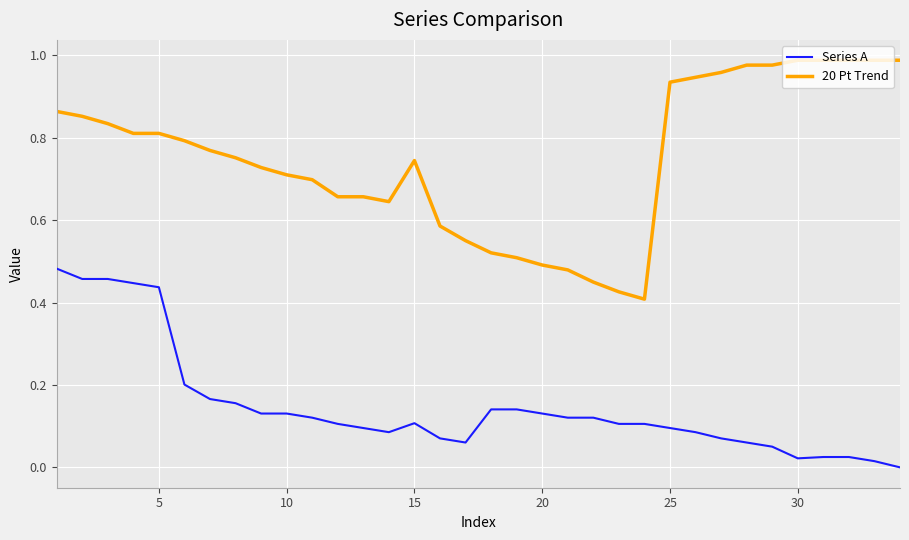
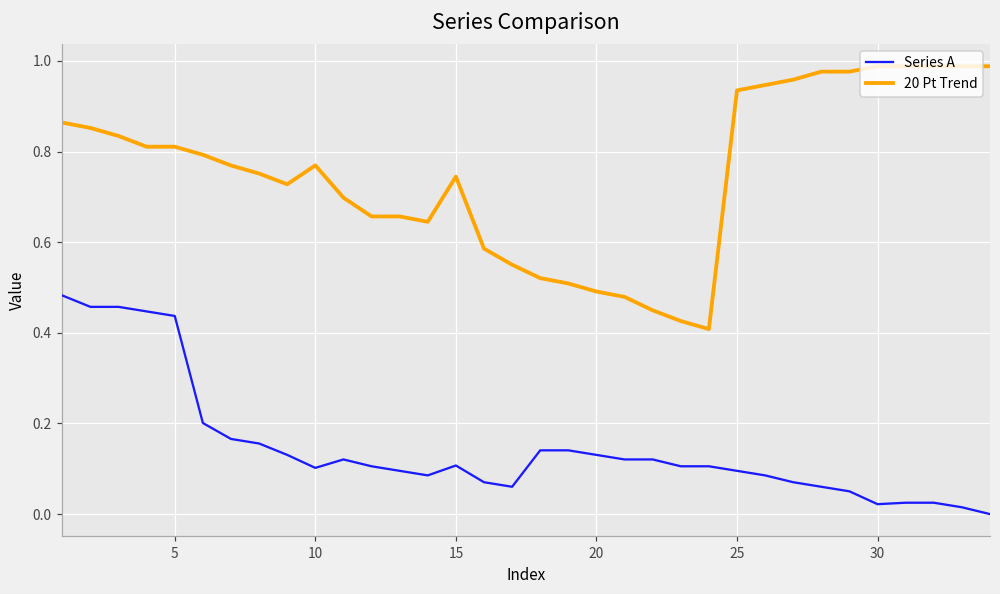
  {
    "Series A": {
      "5": 0.44,
-     "10": 0.13,
+     "10": 0.10,
      "15": 0.11,
      "20": 0.13,
      "25": 0.10,
      "30": 0.02
    },
    "20 Pt Trend": {
      "5": 0.81,
-     "10": 0.71,
+     "10": 0.77,
      "15": 0.74,
      "20": 0.49,
      "25": 0.93
    }
  }
